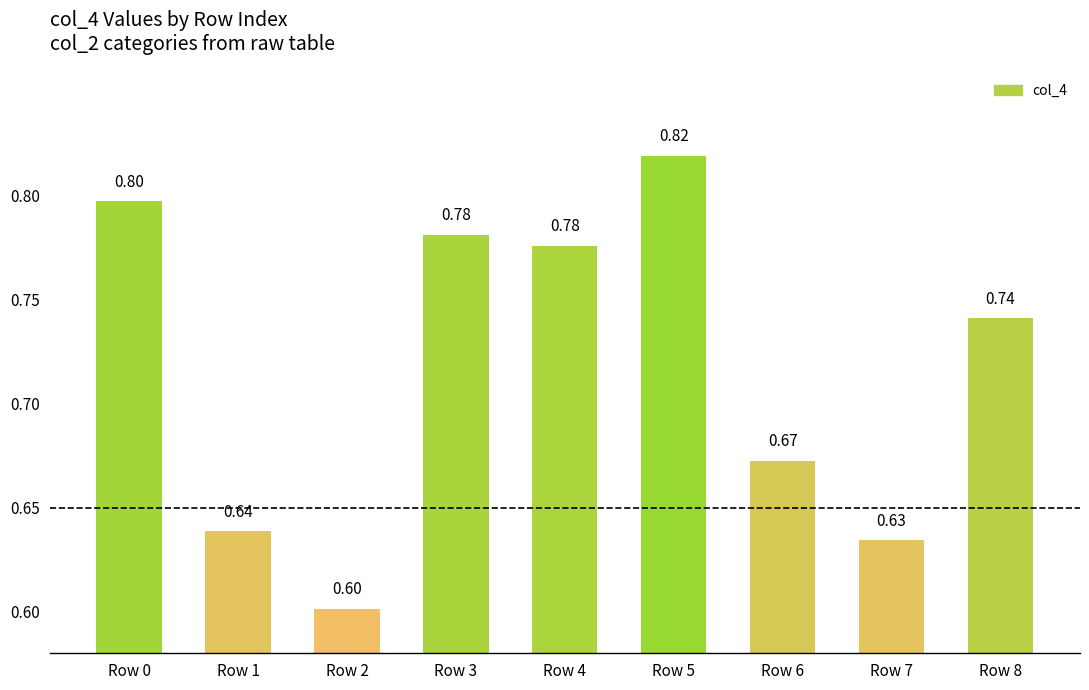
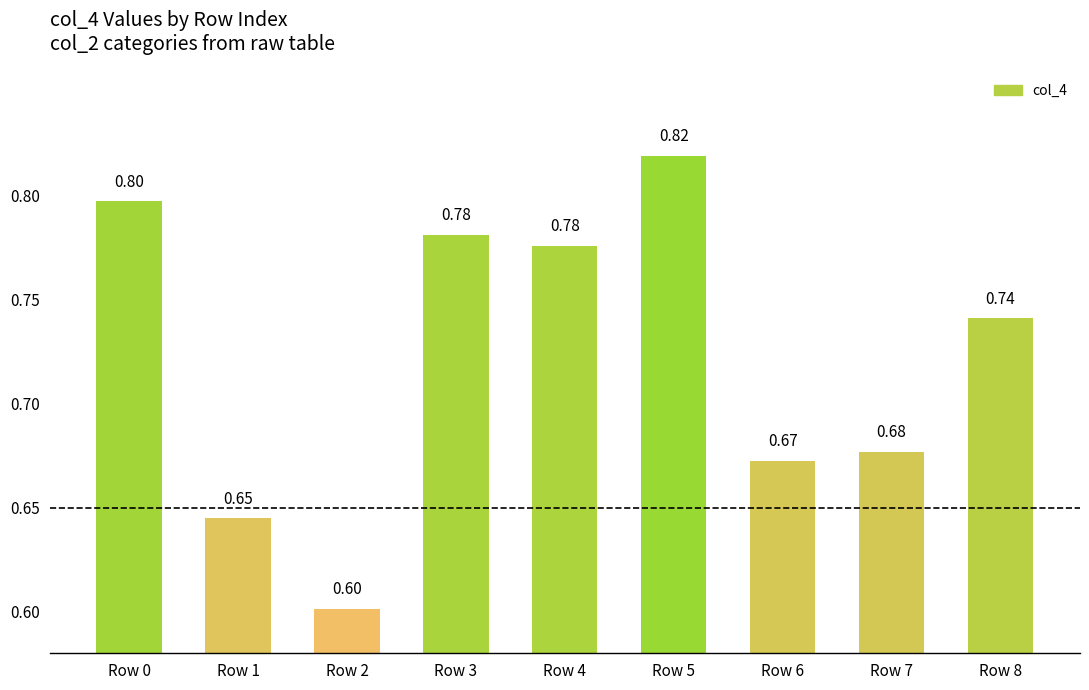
  {
    "Row 0": 0.80,
-   "Row 1": 0.64,
+   "Row 1": 0.65,
    "Row 2": 0.60,
    "Row 3": 0.78,
    "Row 4": 0.78,
    "Row 5": 0.82,
    "Row 6": 0.67,
-   "Row 7": 0.63,
+   "Row 7": 0.68,
    "Row 8": 0.74
  }
